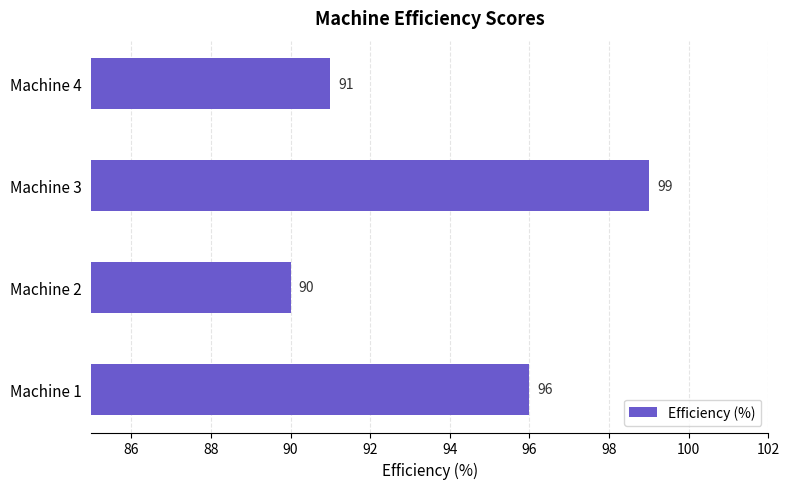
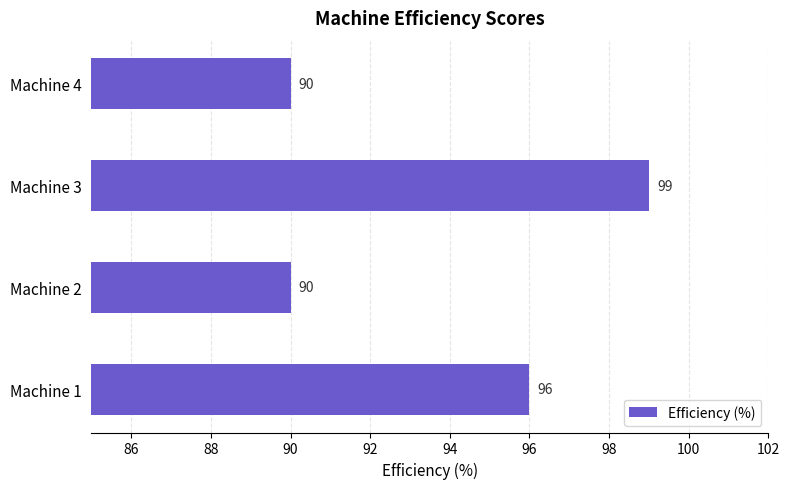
  {
-   "Machine 4": 91,
+   "Machine 4": 90,
    "Machine 3": 99,
    "Machine 2": 90,
    "Machine 1": 96
  }
